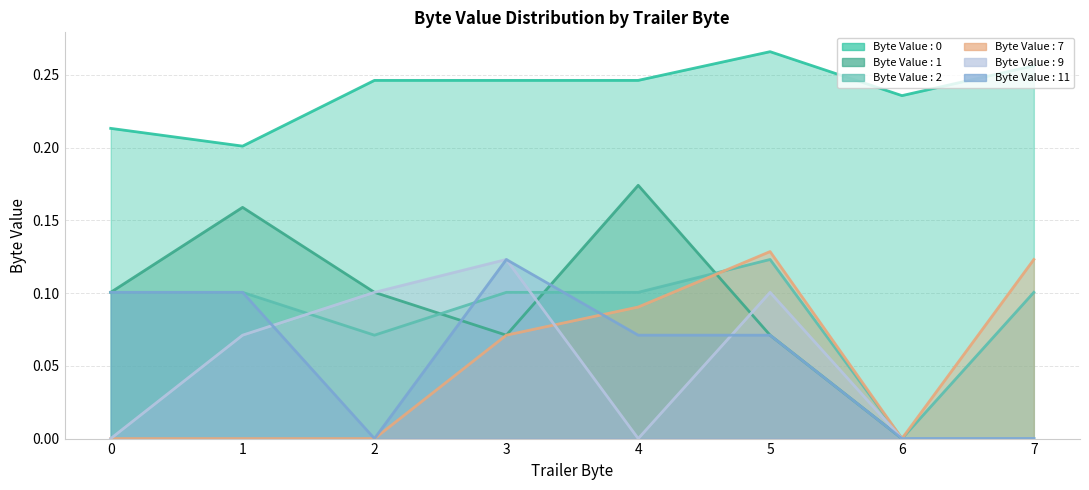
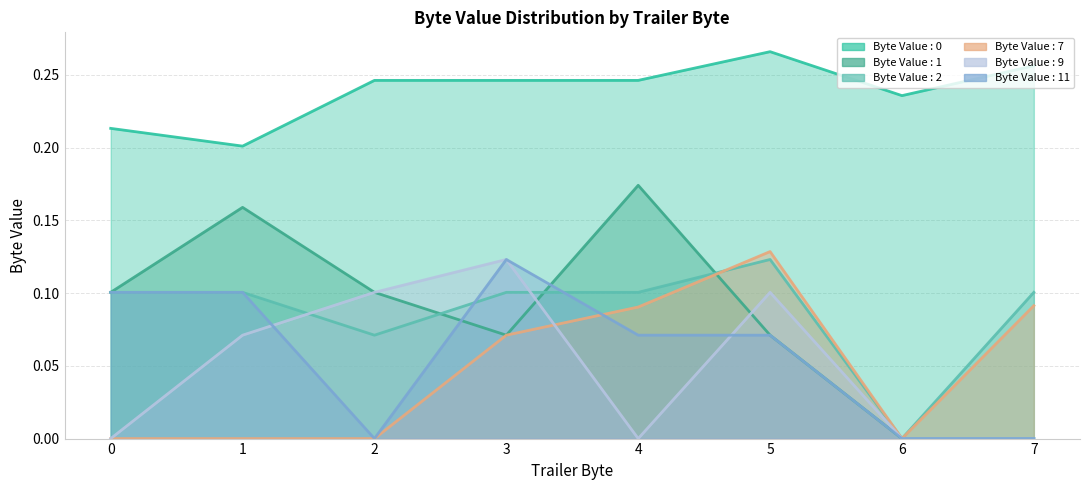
  {
    "Byte Value : 7": {
      "1": 0.000,
      "4": 0.090,
      "5": 0.129,
-     "7": 0.123
+     "7": 0.091
    }
  }
